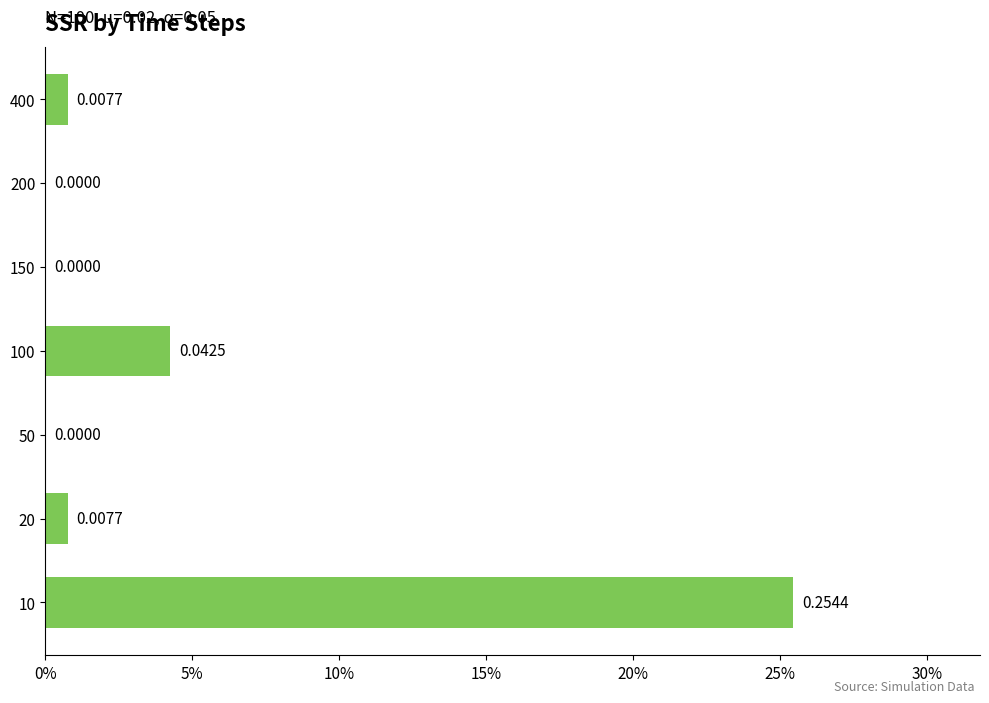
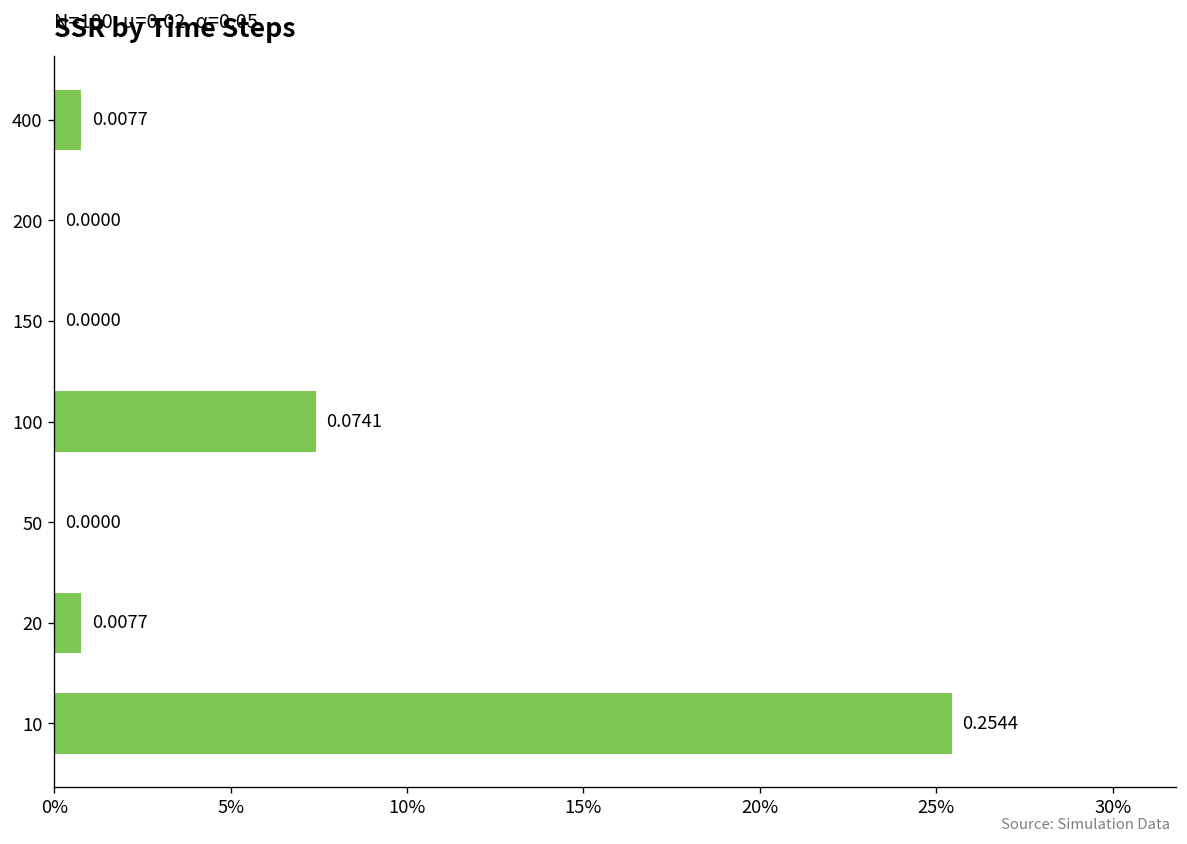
  {
    "400": 0.0077,
    "200": 0.0000,
    "150": 0.0000,
-   "100": 0.0425,
+   "100": 0.0741,
    "50": 0.0000,
    "20": 0.0077,
    "10": 0.2544
  }
